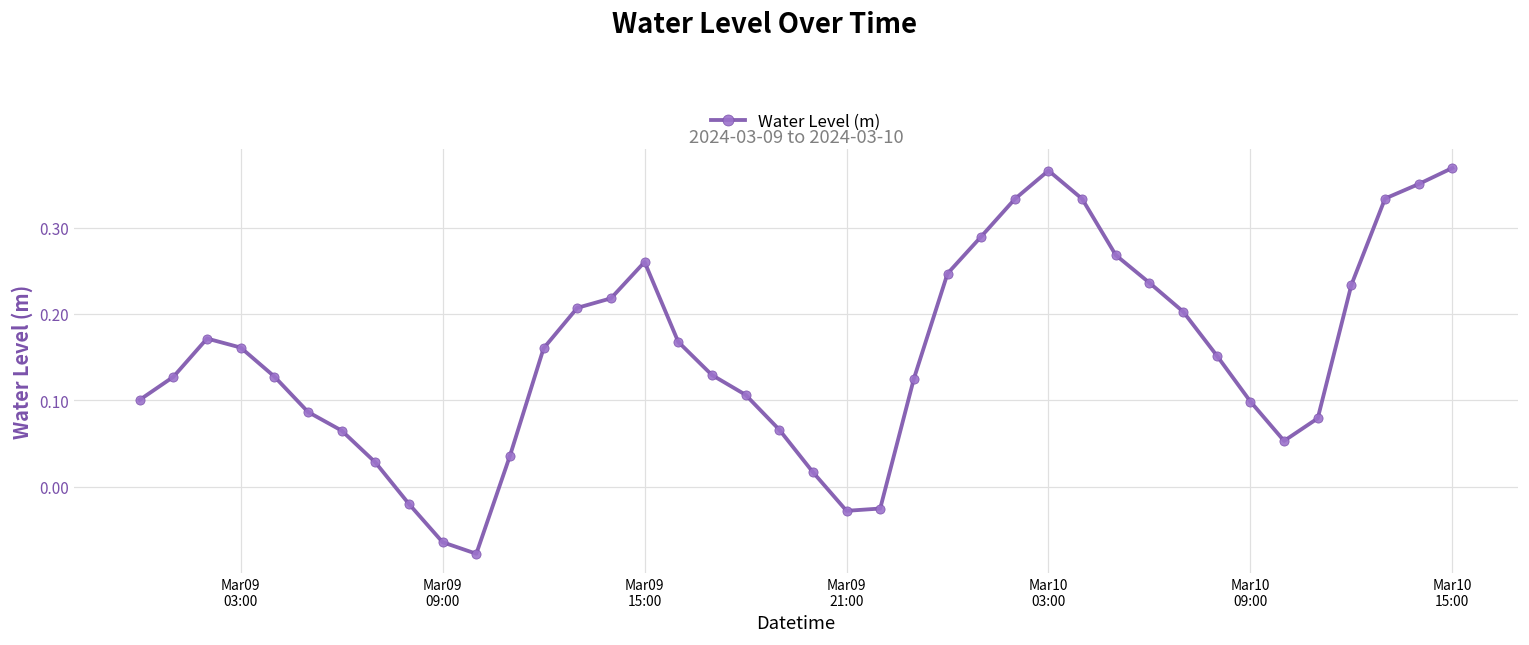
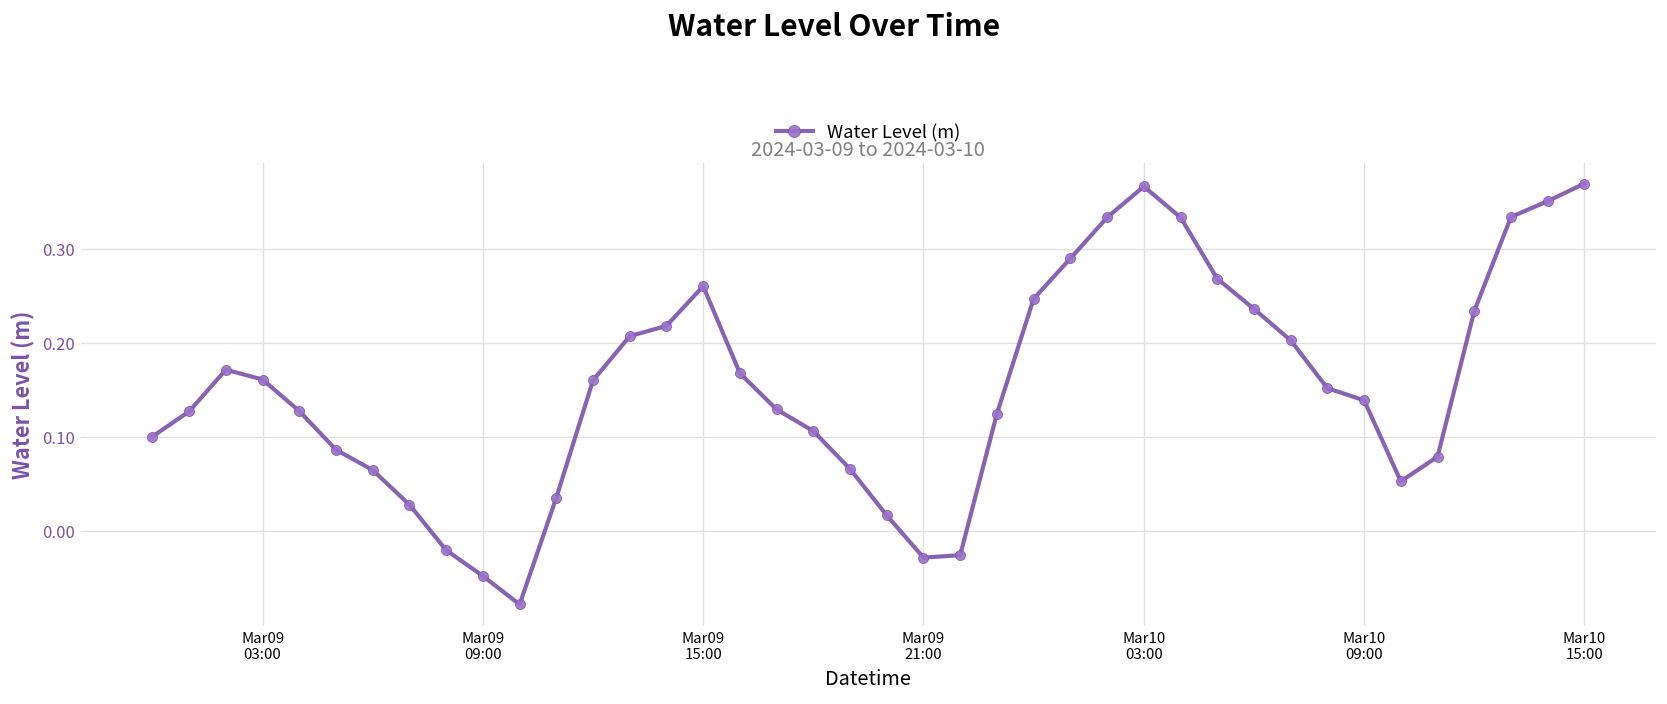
  {
    "Mar09 03:00": 0.16,
-   "Mar09 09:00": -0.06,
+   "Mar09 09:00": -0.05,
    "Mar09 15:00": 0.26,
    "Mar09 21:00": -0.03,
    "Mar10 03:00": 0.37,
-   "Mar10 09:00": 0.10,
+   "Mar10 09:00": 0.14,
    "Mar10 15:00": 0.37
  }
